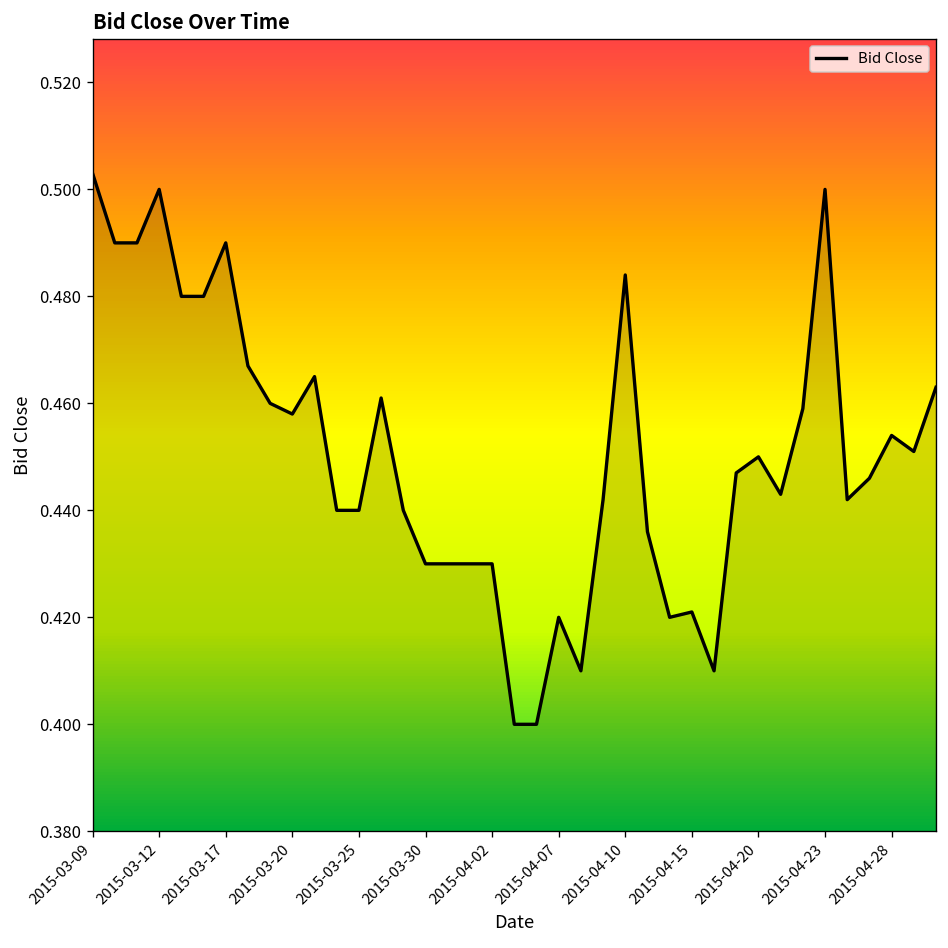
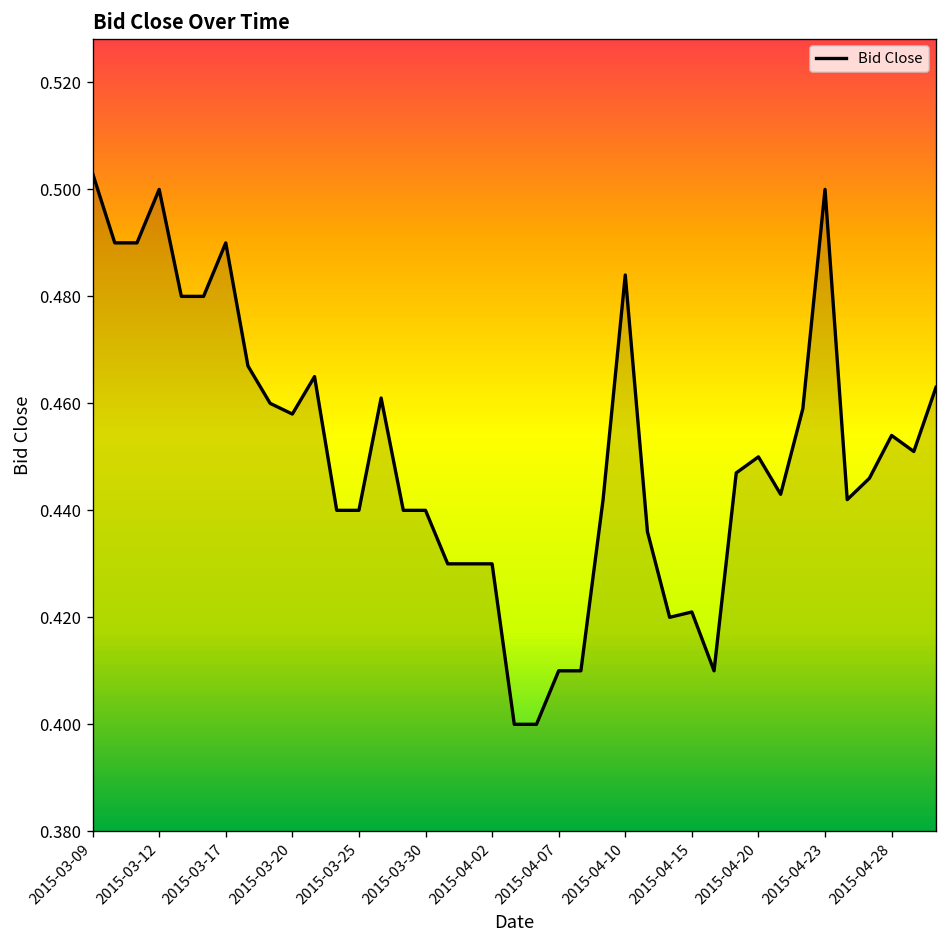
  {
    "2015-03-09": 0.503,
    "2015-03-12": 0.50,
    "2015-03-17": 0.49,
    "2015-03-20": 0.458,
    "2015-03-25": 0.44,
-   "2015-03-30": 0.43,
+   "2015-03-30": 0.44,
    "2015-04-02": 0.43,
-   "2015-04-07": 0.42,
+   "2015-04-07": 0.41,
    "2015-04-10": 0.484,
    "2015-04-15": 0.421,
    "2015-04-20": 0.45,
    "2015-04-23": 0.50,
    "2015-04-28": 0.454
  }
